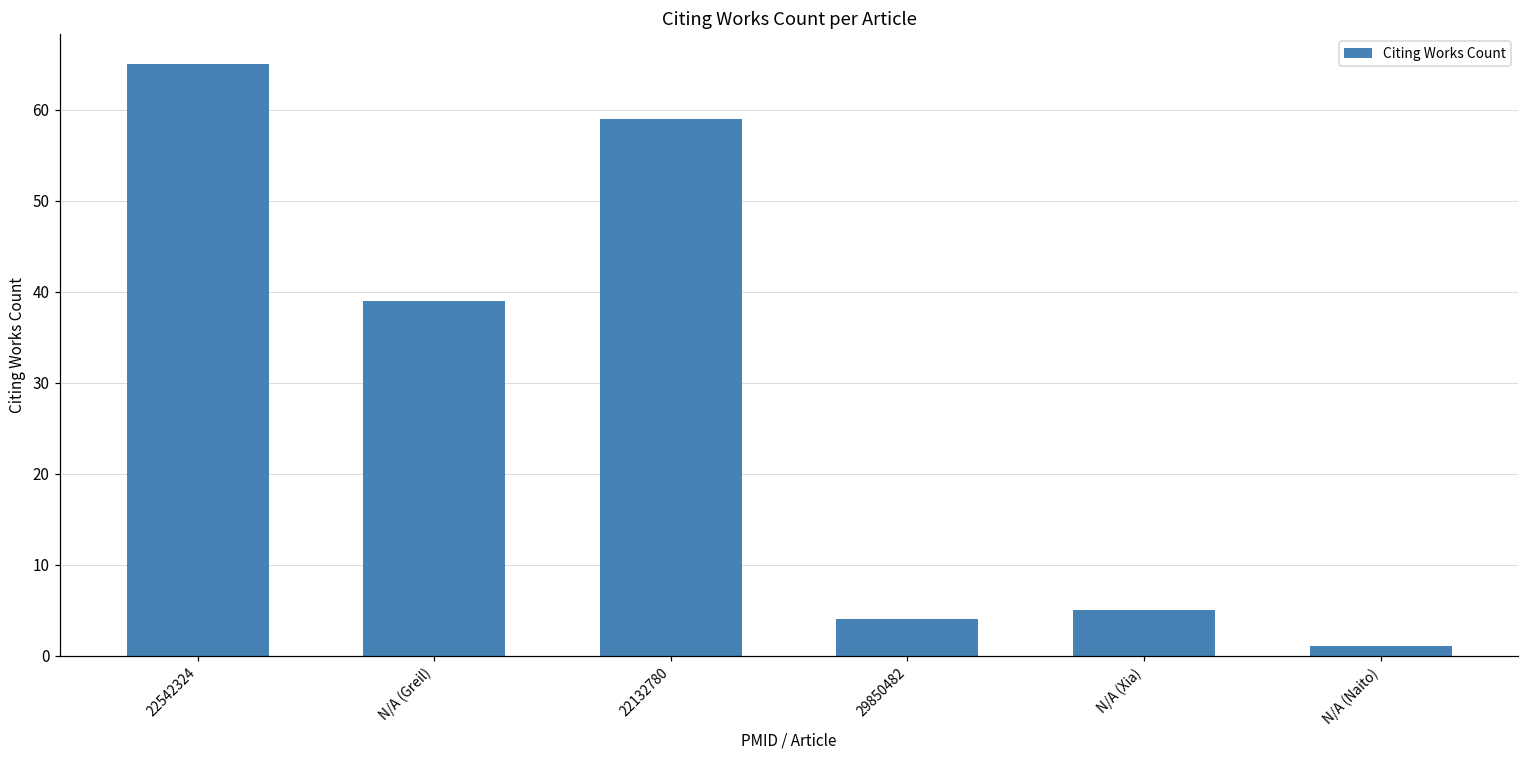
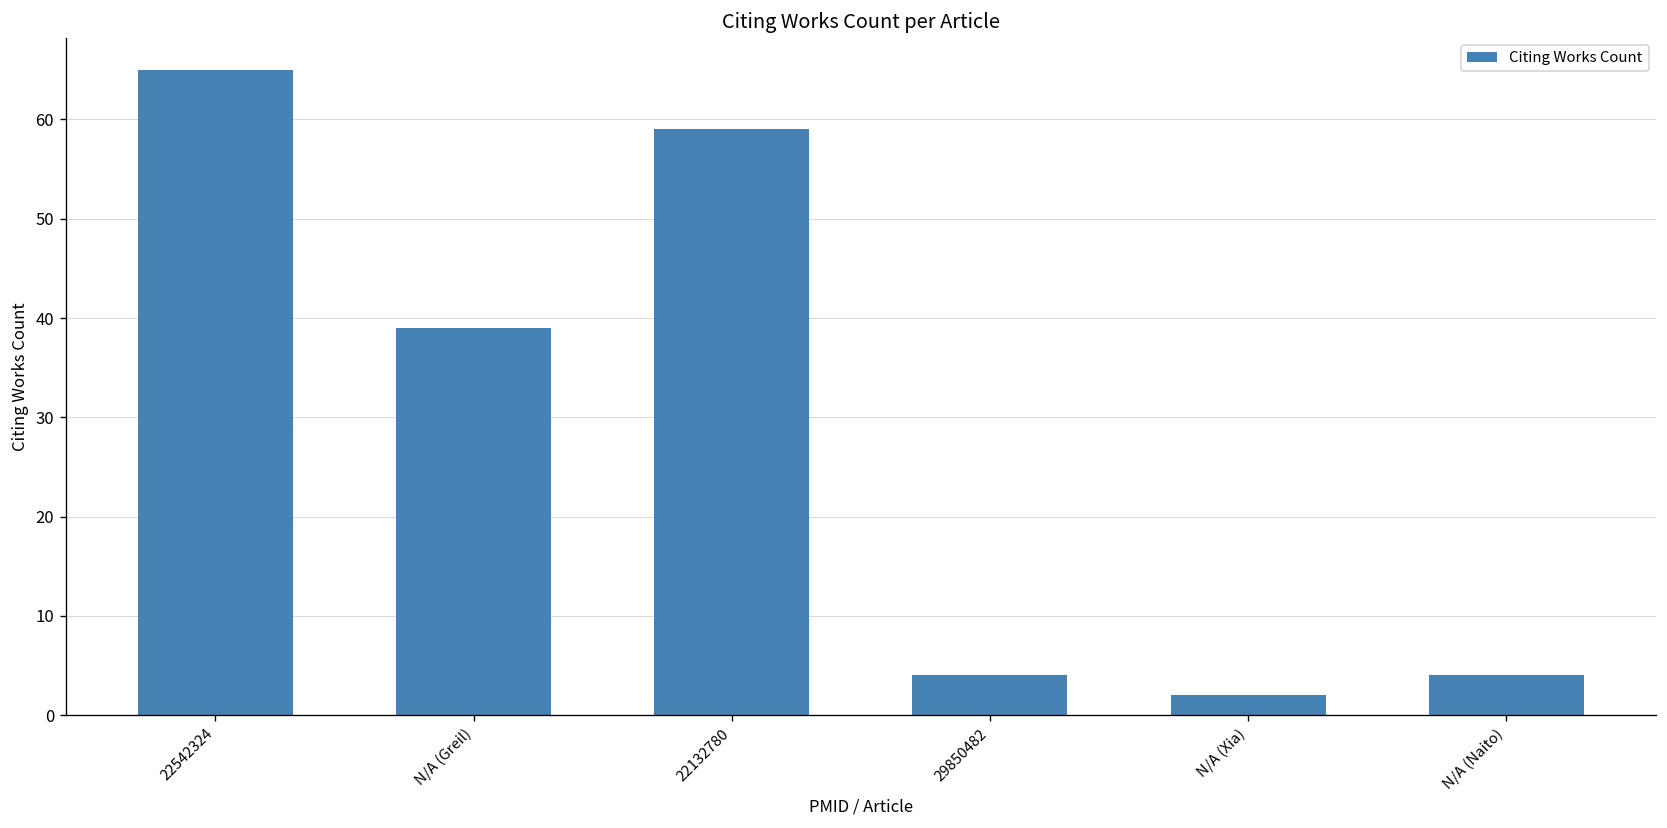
  {
    "22542324": 65,
    "N/A (Greil)": 39,
    "22132780": 59,
    "29850482": 4,
-   "N/A (Xia)": 5,
-   "N/A (Naito)": 1
+   "N/A (Xia)": 2,
+   "N/A (Naito)": 4
  }
